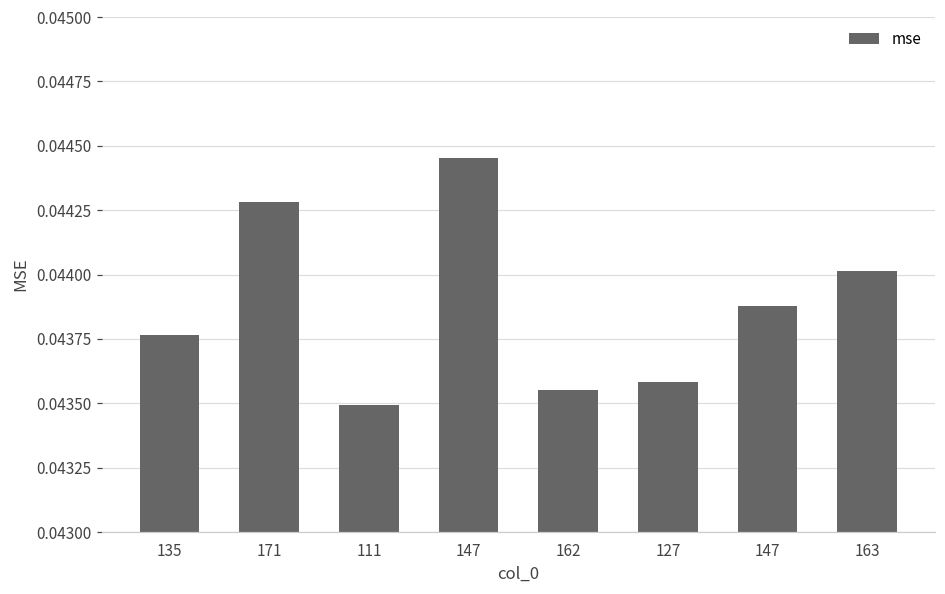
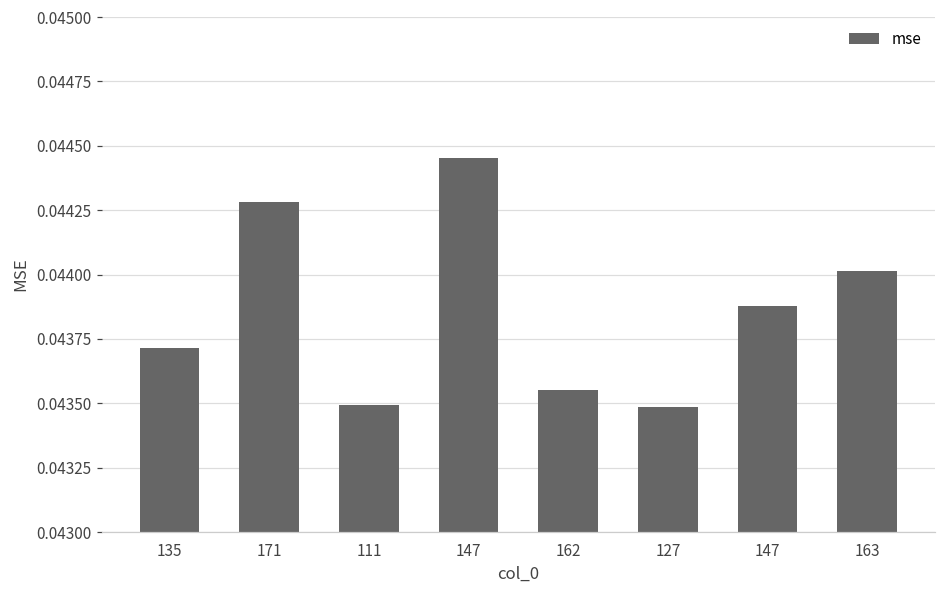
  {
-   "135": 0.04376,
+   "135": 0.04371,
    "171": 0.04428,
    "111": 0.04349,
    "162": 0.04355,
-   "127": 0.04358,
+   "127": 0.04348,
    "163": 0.04401
  }
